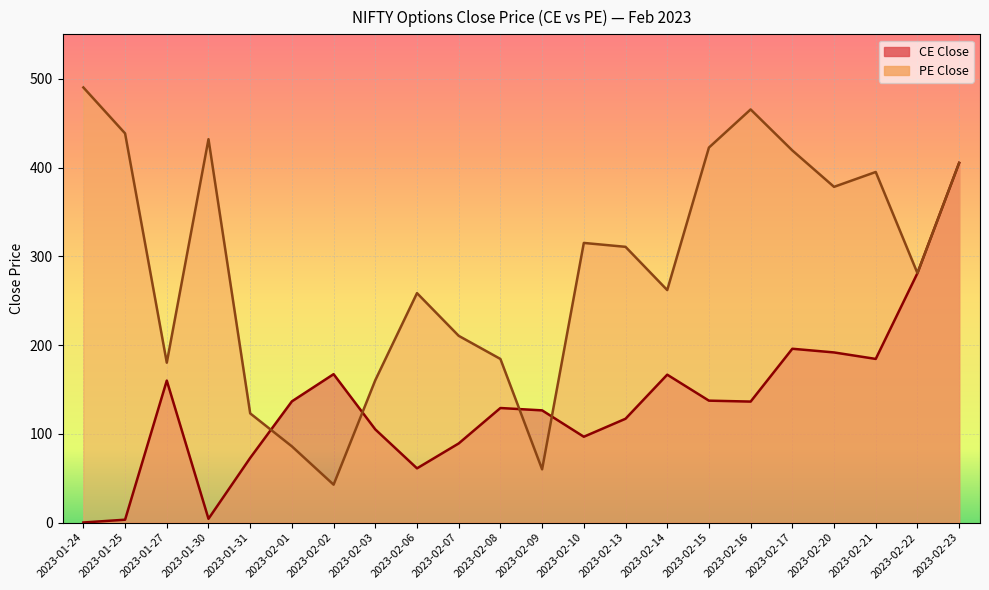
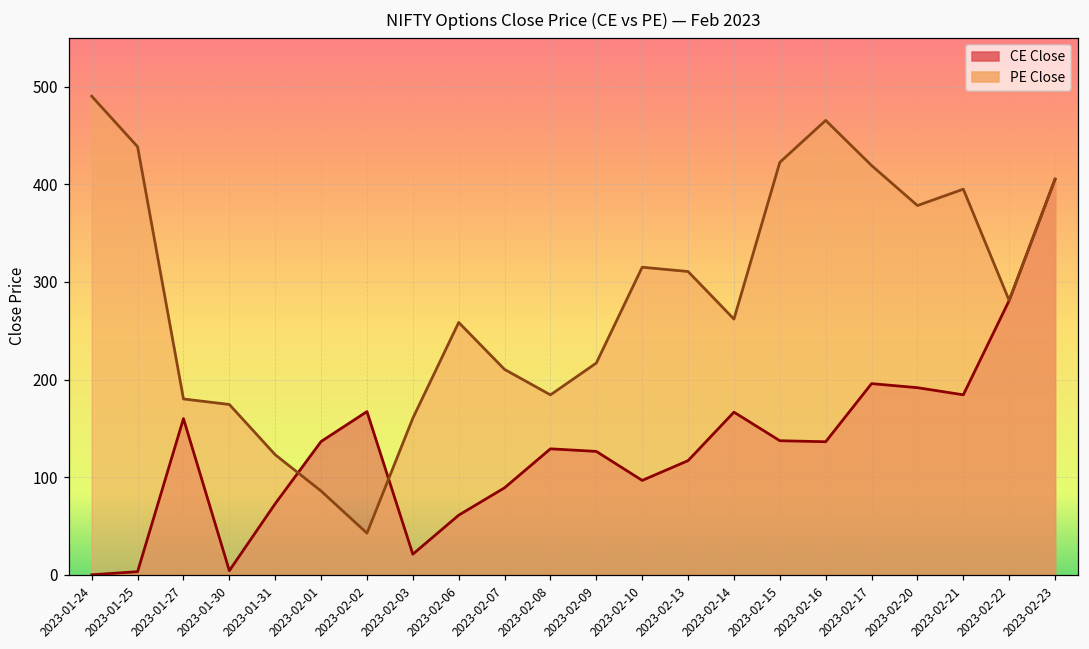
  {
    "CE Close": {
      "2023-01-24": 0,
      "2023-01-25": 0,
      "2023-01-27": 160,
      "2023-01-30": 0,
      "2023-01-31": 70,
      "2023-02-01": 140,
      "2023-02-02": 170,
-     "2023-02-03": 110,
+     "2023-02-03": 20,
      "2023-02-06": 60,
      "2023-02-07": 90,
      "2023-02-08": 130,
      "2023-02-09": 130,
      "2023-02-10": 100,
      "2023-02-13": 120,
      "2023-02-14": 170,
      "2023-02-15": 140,
      "2023-02-16": 140,
      "2023-02-17": 200,
      "2023-02-20": 190,
      "2023-02-21": 180
    },
    "PE Close": {
      "2023-01-24": 490,
      "2023-01-25": 440,
      "2023-01-27": 180,
-     "2023-01-30": 430,
+     "2023-01-30": 170,
      "2023-01-31": 120,
      "2023-02-01": 90,
      "2023-02-02": 40,
      "2023-02-03": 160,
      "2023-02-06": 260,
      "2023-02-07": 210,
      "2023-02-08": 180,
-     "2023-02-09": 60,
+     "2023-02-09": 220,
      "2023-02-10": 320,
      "2023-02-13": 310,
      "2023-02-14": 260,
      "2023-02-15": 420,
      "2023-02-16": 470,
      "2023-02-17": 420,
      "2023-02-20": 380,
      "2023-02-21": 390
    }
  }
